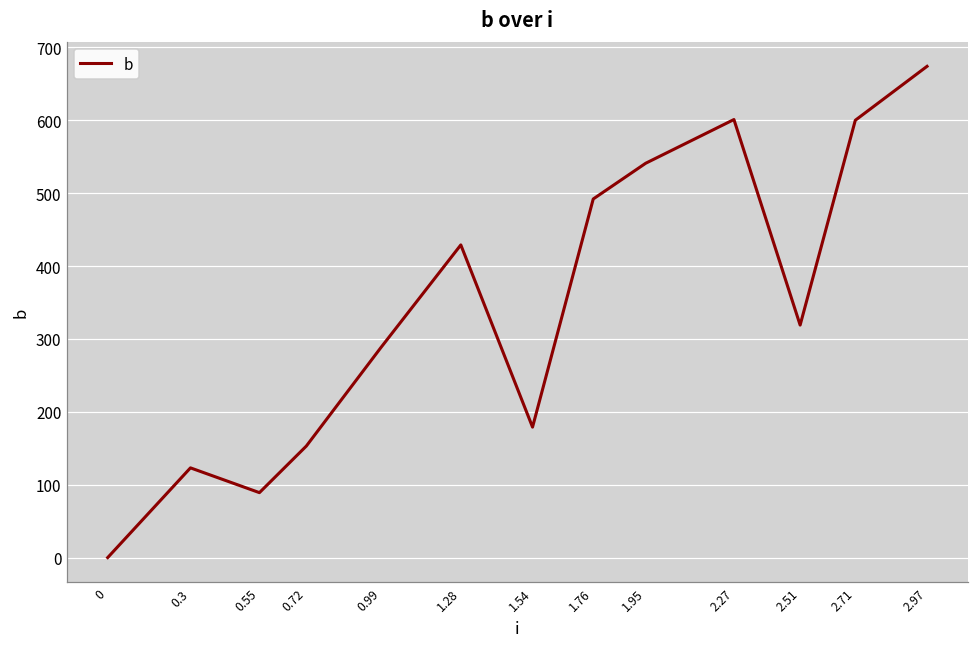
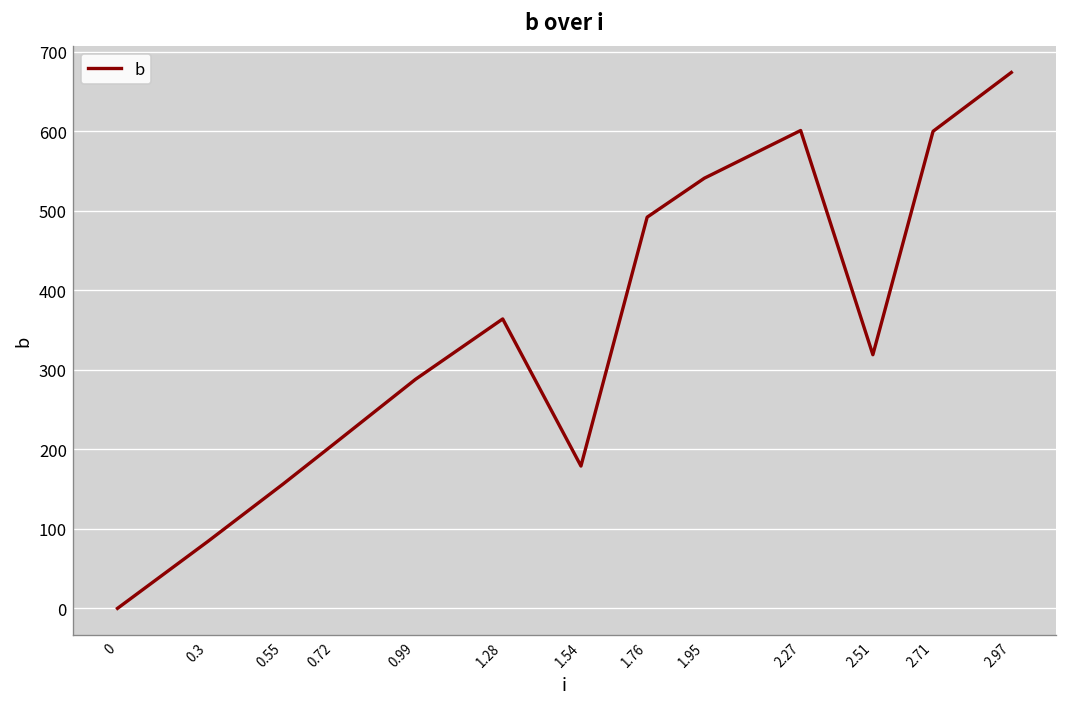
  {
    "0": 0,
-   "0.3": 120,
-   "0.55": 90,
-   "0.72": 150,
+   "0.3": 80,
+   "0.55": 160,
+   "0.72": 210,
    "0.99": 290,
-   "1.28": 430,
+   "1.28": 360,
    "1.54": 180,
    "1.76": 490,
    "1.95": 540,
    "2.27": 600,
    "2.51": 320,
    "2.71": 600,
    "2.97": 670
  }
